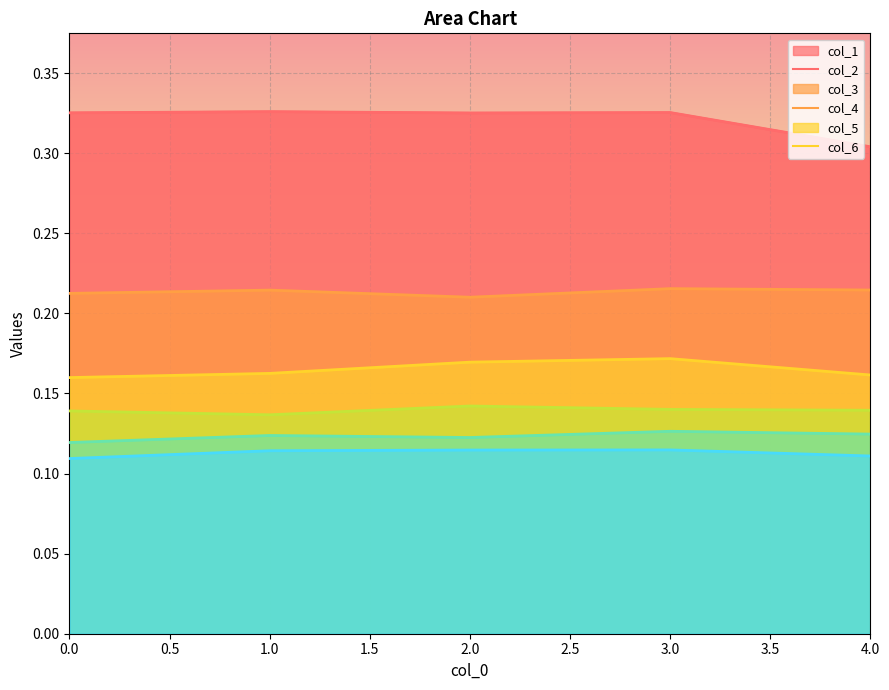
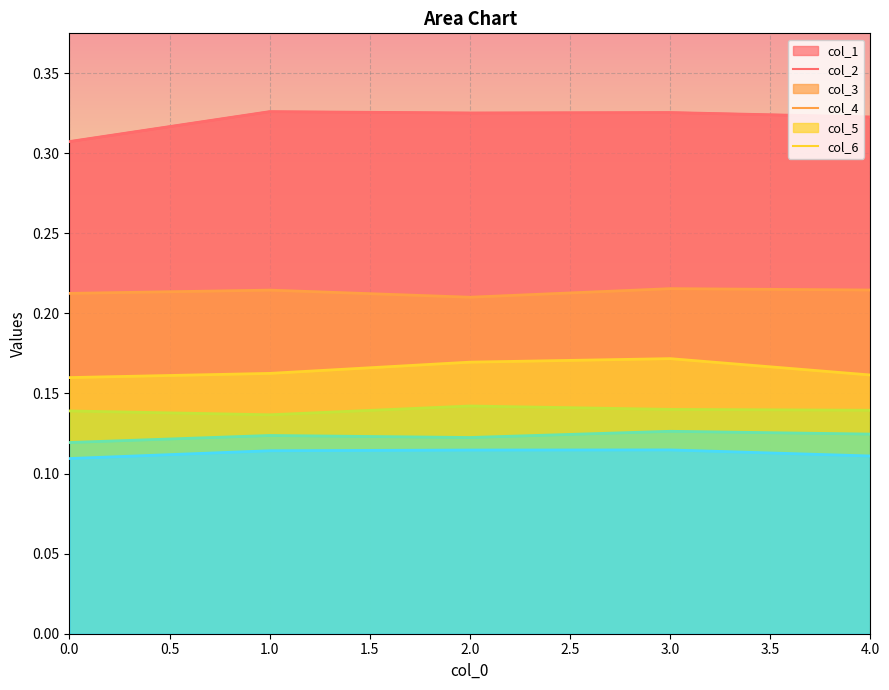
  {
    "col_1": {
-     "0.0": 0.325,
+     "0.0": 0.307,
      "1.0": 0.326,
      "2.0": 0.325,
      "3.0": 0.325,
-     "4.0": 0.304
+     "4.0": 0.323
    }
  }
